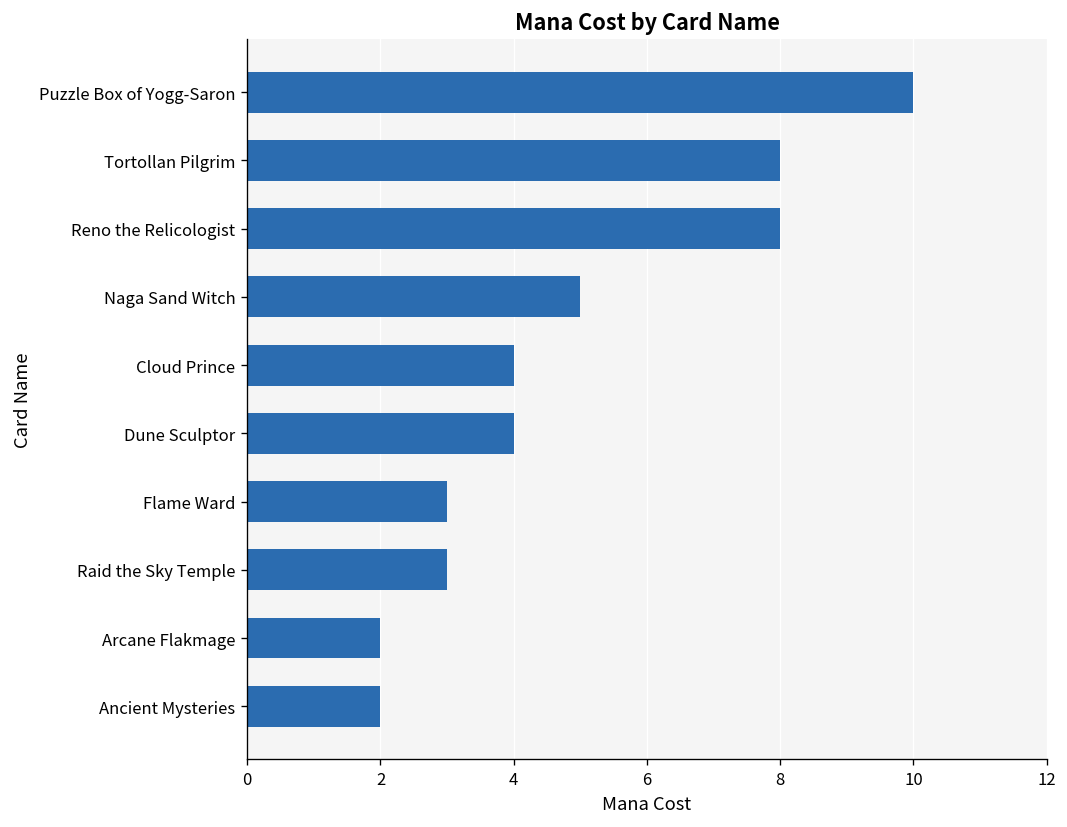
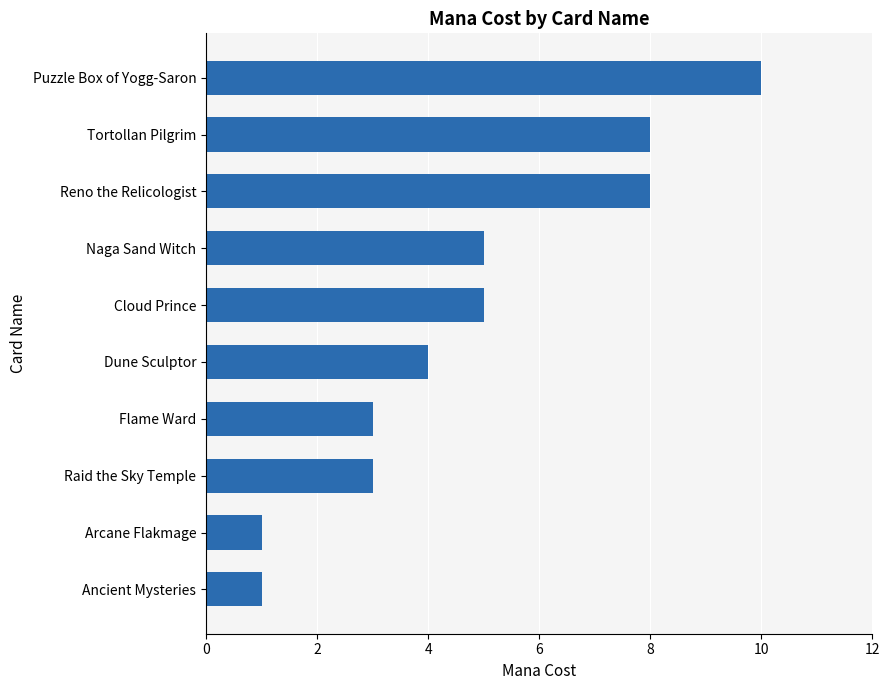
  {
    "Puzzle Box of Yogg-Saron": 10,
    "Tortollan Pilgrim": 8,
    "Reno the Relicologist": 8,
    "Naga Sand Witch": 5,
-   "Cloud Prince": 4,
+   "Cloud Prince": 5,
    "Dune Sculptor": 4,
    "Flame Ward": 3,
    "Raid the Sky Temple": 3,
-   "Arcane Flakmage": 2,
-   "Ancient Mysteries": 2
+   "Arcane Flakmage": 1,
+   "Ancient Mysteries": 1
  }
